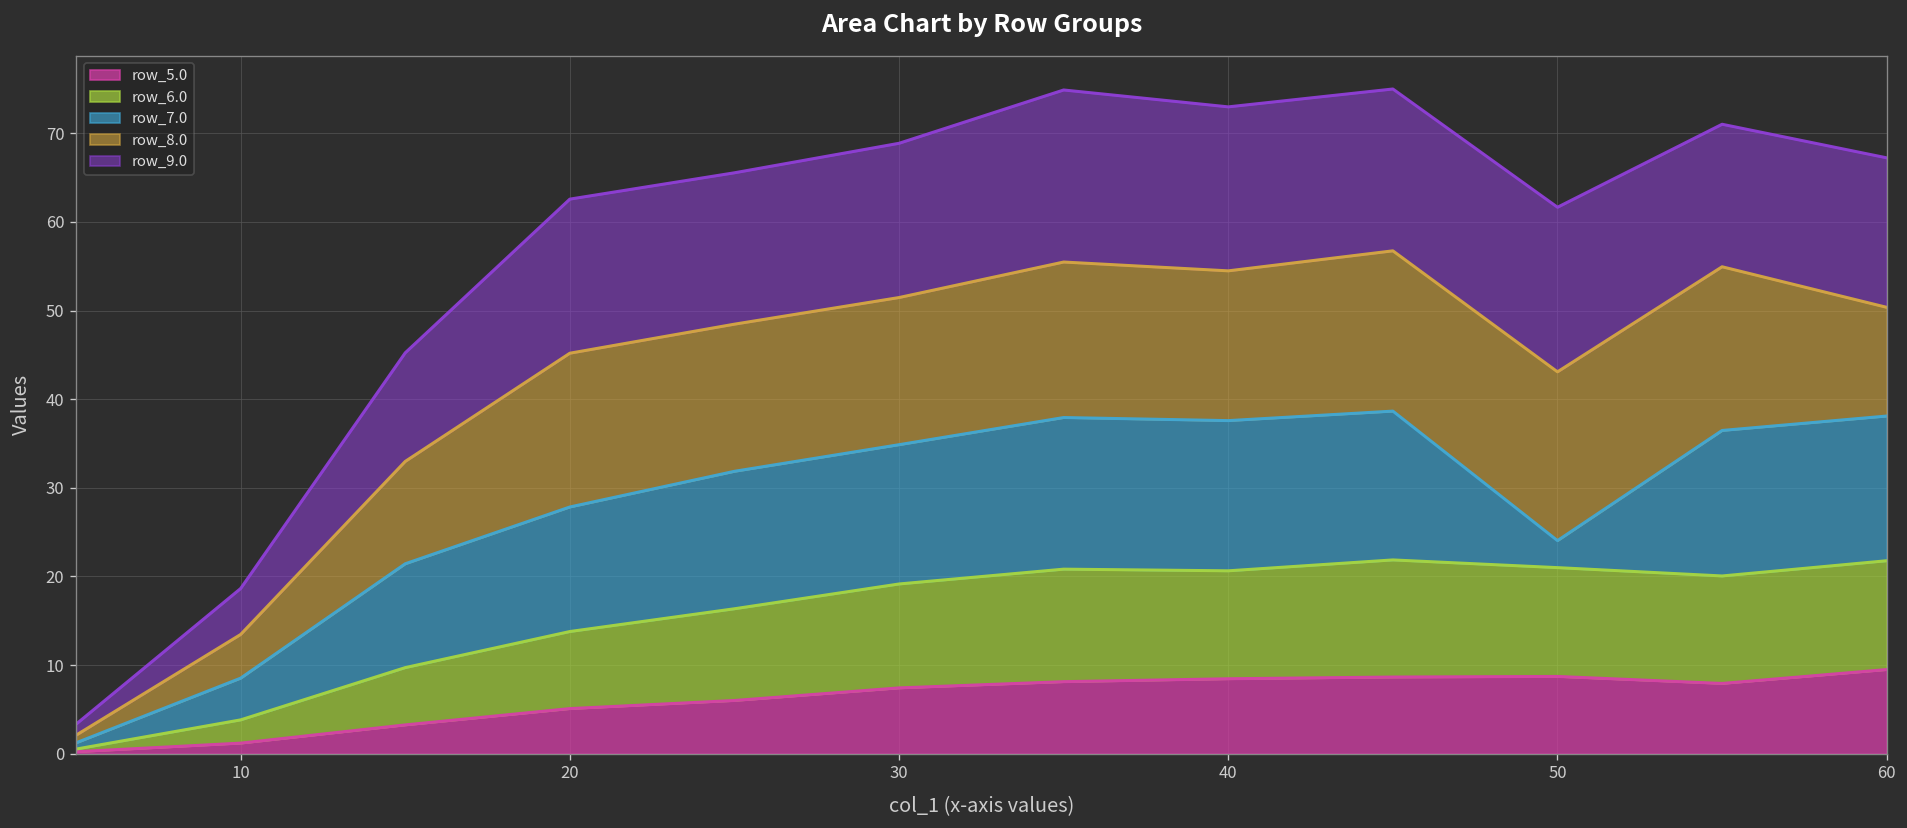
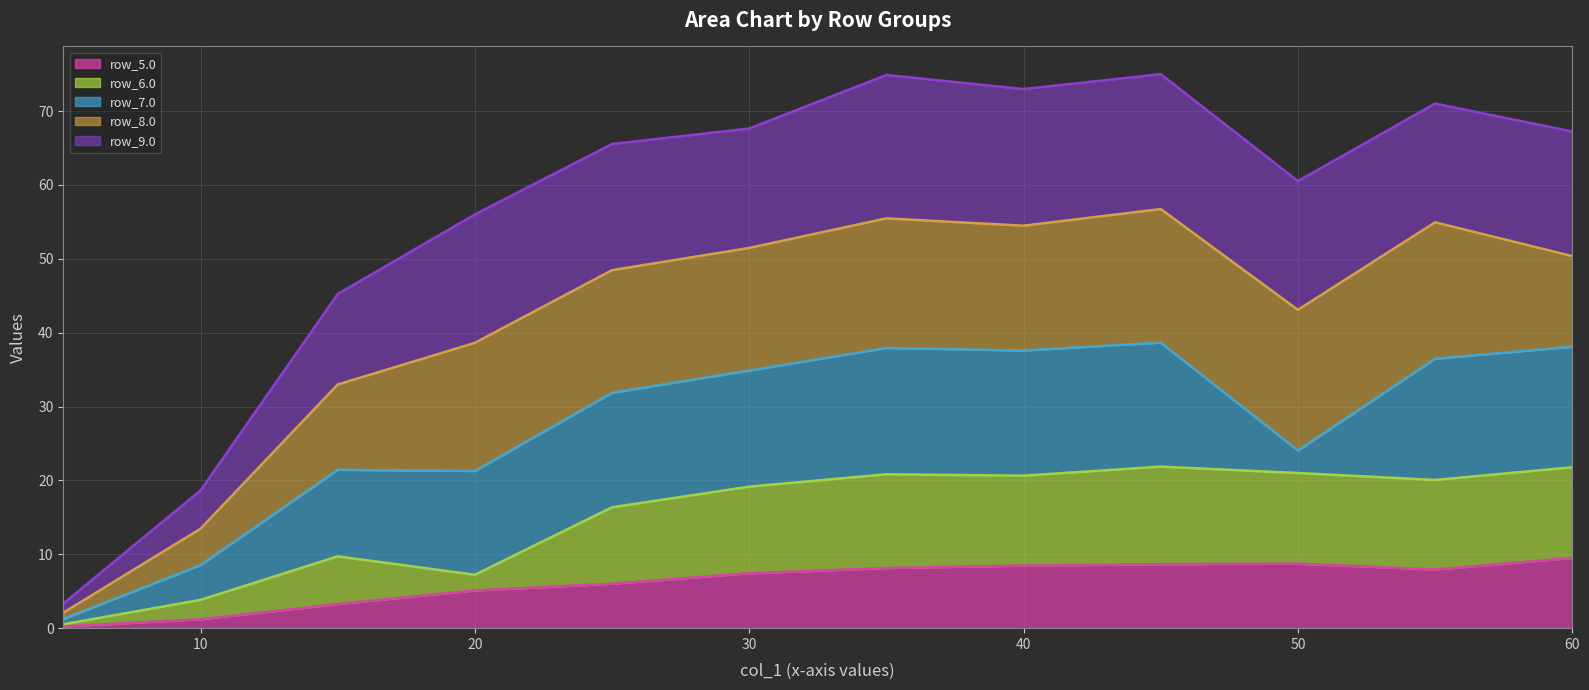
  {
    "row_5.0": {
      "10": 1,
      "20": 5,
      "30": 7,
      "40": 8,
      "50": 9,
      "60": 10
    },
    "row_6.0": {
      "10": 3,
-     "20": 9,
+     "20": 2,
      "30": 12,
      "40": 12,
      "50": 12,
      "60": 12
    },
    "row_7.0": {
      "10": 5,
      "20": 14,
      "30": 16,
      "40": 17,
      "50": 3,
      "60": 16
    },
    "row_8.0": {
      "10": 5,
      "20": 17,
      "30": 17,
      "40": 17,
      "50": 19,
      "60": 12
    },
    "row_9.0": {
      "10": 5,
      "20": 17,
-     "30": 17,
+     "30": 16,
      "40": 18,
-     "50": 19,
+     "50": 17,
      "60": 17
    }
  }
